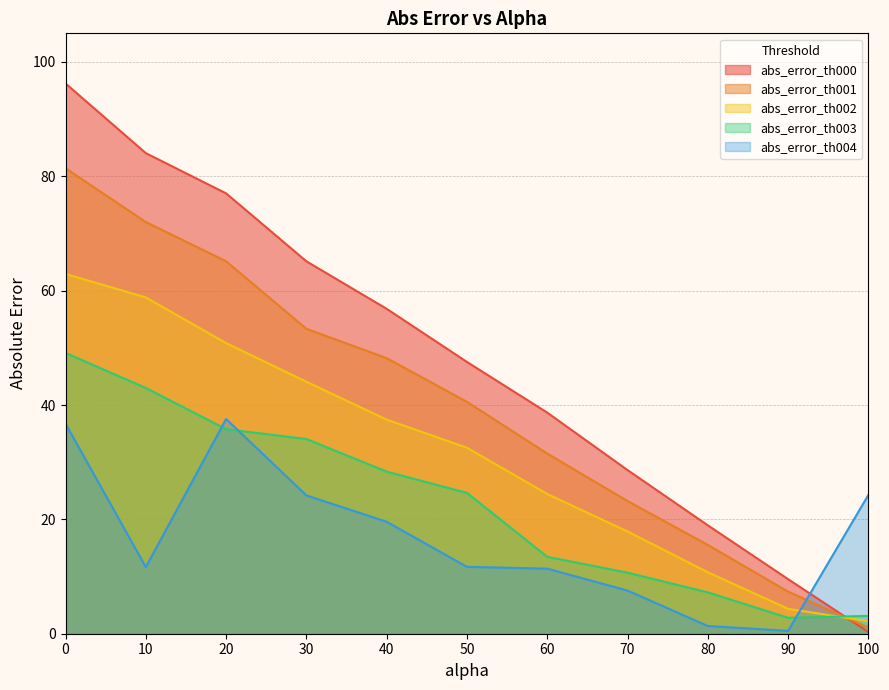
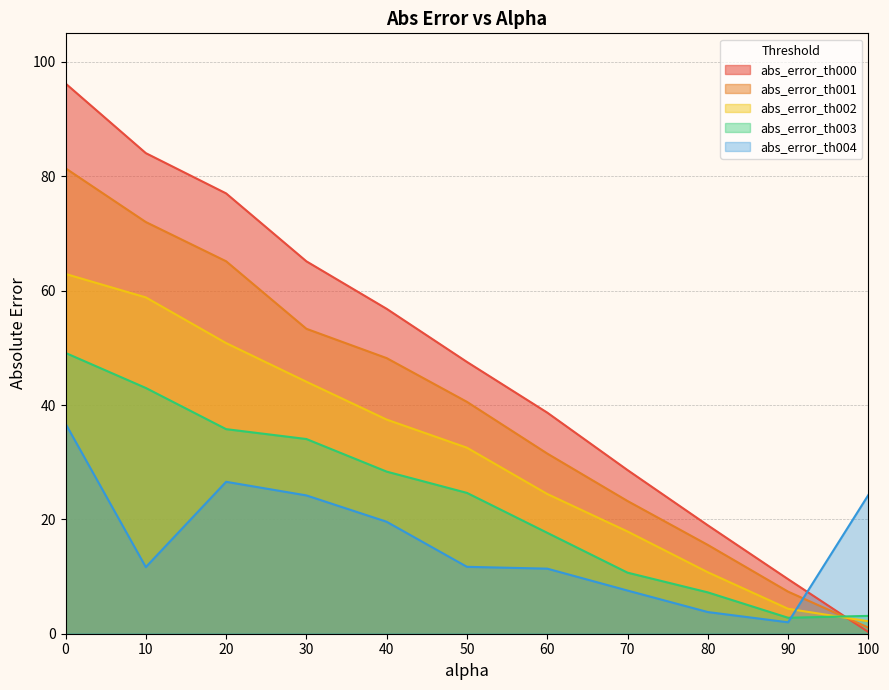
  {
    "abs_error_th003": {
      "0": 49,
      "10": 43,
      "20": 36,
      "30": 34,
      "40": 28,
      "50": 25,
-     "60": 13,
+     "60": 18,
      "70": 11,
      "80": 7,
      "90": 3,
      "100": 3
    },
    "abs_error_th004": {
      "0": 37,
      "10": 12,
-     "20": 38,
+     "20": 27,
      "30": 24,
      "40": 20,
      "50": 12,
      "60": 11,
      "70": 8,
-     "80": 1,
-     "90": 1,
+     "80": 4,
+     "90": 2,
      "100": 24
    }
  }
